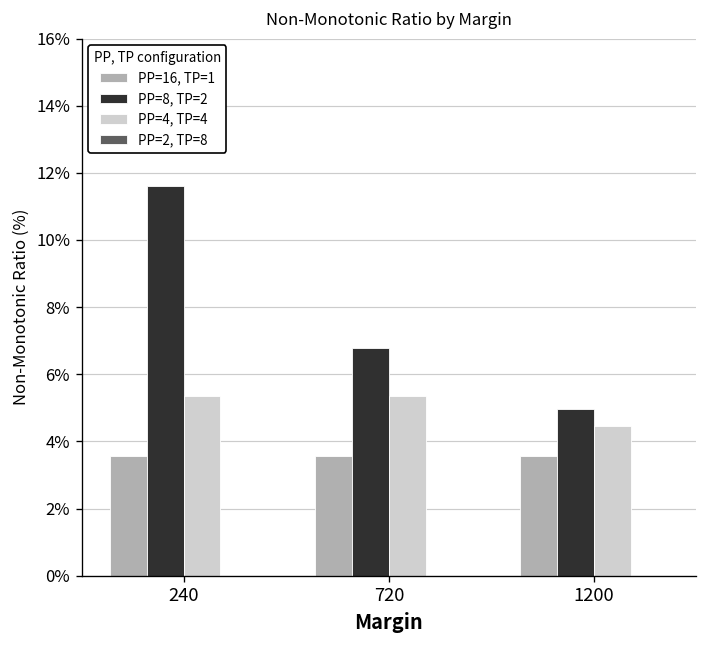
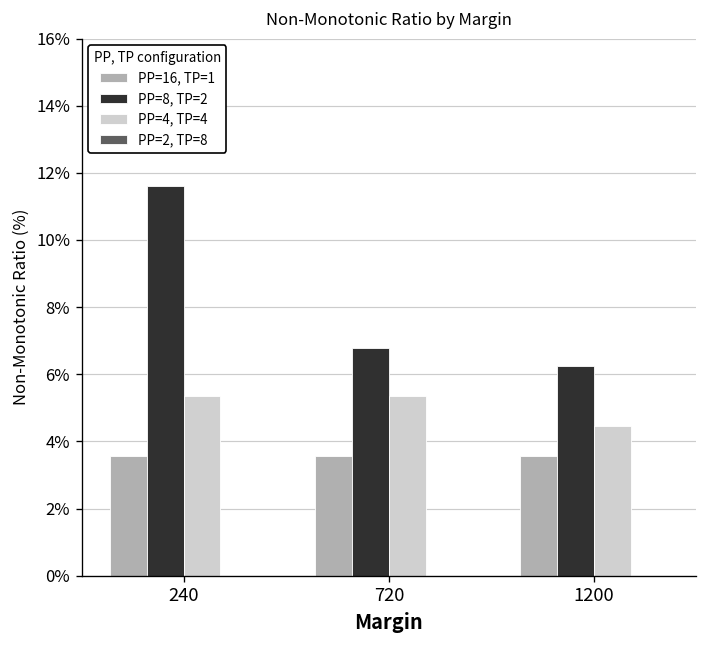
  {
    "PP=8, TP=2": {
      "240": "11.6%",
      "720": "6.8%",
-     "1200": "5.0%"
+     "1200": "6.3%"
    },
    "PP=2, TP=8": {
      "240": "0.0%",
      "720": "0.0%",
      "1200": "0.0%"
    }
  }
